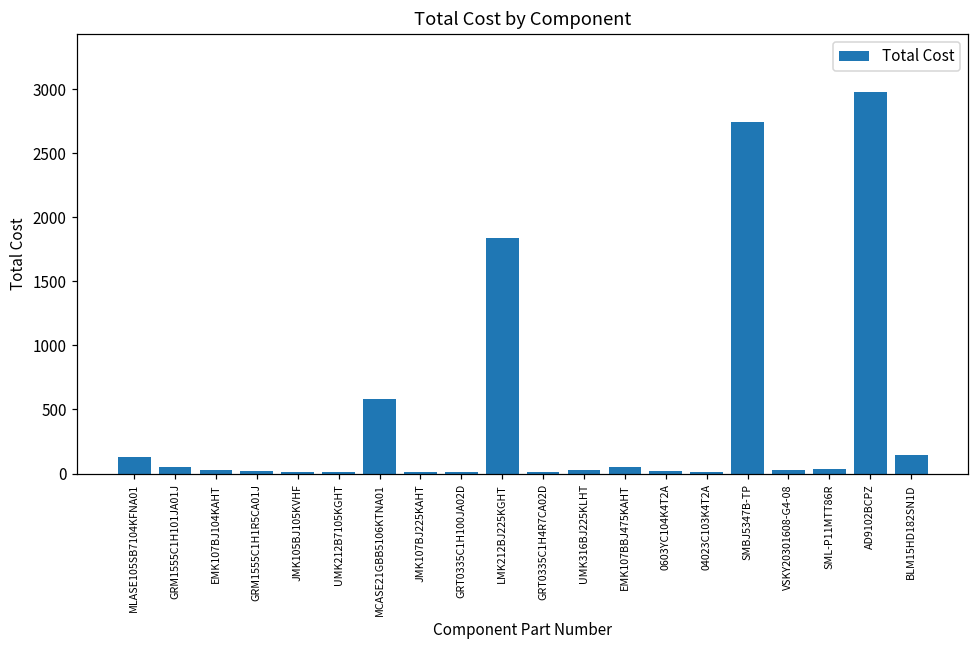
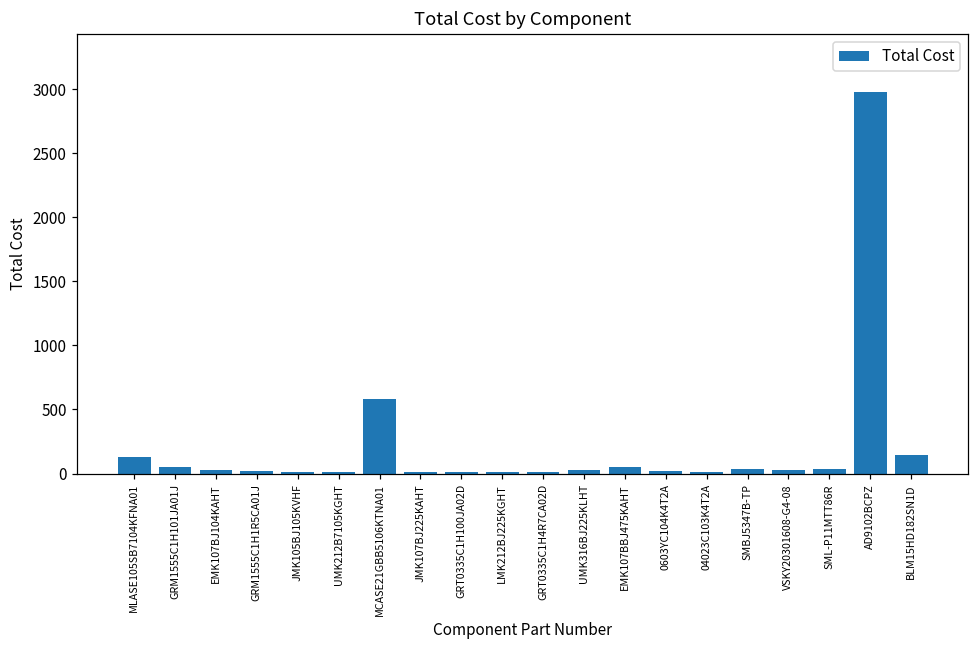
  {
    "MLASE105SB7104KFNA01": 130,
    "GRM1555C1H101JA01J": 50,
    "EMK107BJ104KAHT": 30,
    "MCASE21GBB5106KTNA01": 580,
-   "LMK212BJ225KGHT": 1840,
+   "LMK212BJ225KGHT": 10,
    "UMK316BJ225KLHT": 30,
    "EMK107BBJ475KAHT": 50,
-   "SMBJ5347B-TP": 2750,
+   "SMBJ5347B-TP": 30,
    "VSKY20301608-G4-08": 30,
    "SML-P11MTT86R": 40,
    "AD9102BCPZ": 2980,
    "BLM15HD182SN1D": 140
  }
